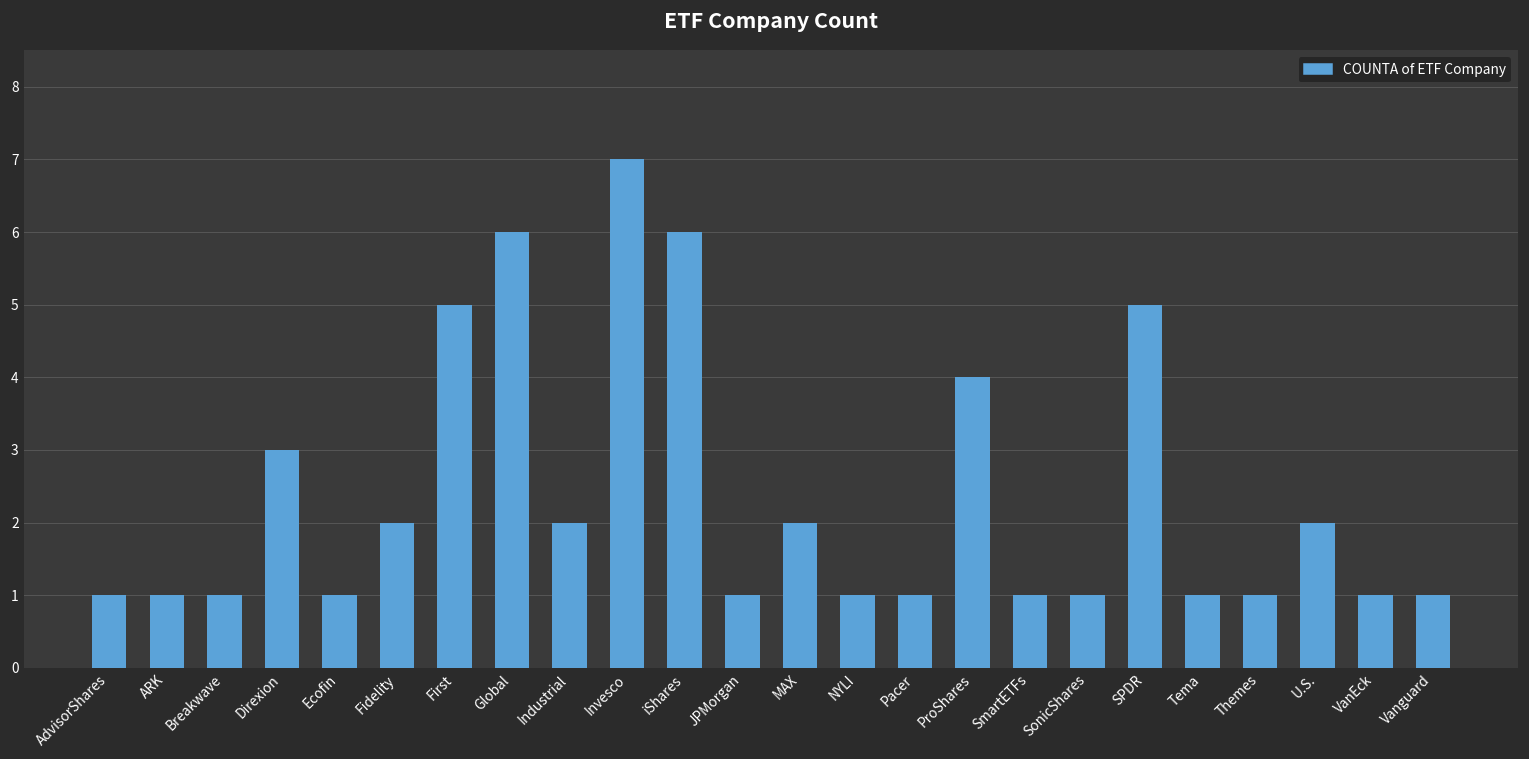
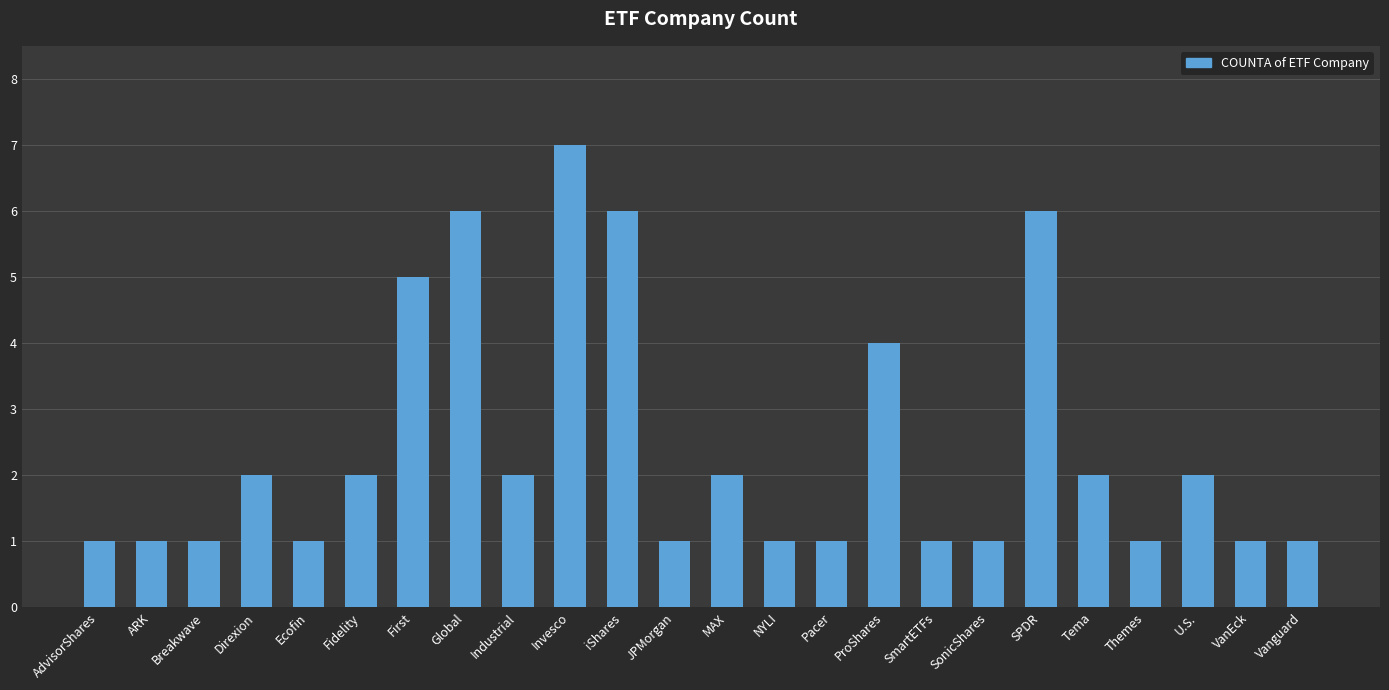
  {
    "AdvisorShares": 1,
    "ARK": 1,
    "Breakwave": 1,
-   "Direxion": 3,
+   "Direxion": 2,
    "Ecofin": 1,
    "Fidelity": 2,
    "First": 5,
    "Global": 6,
    "Industrial": 2,
    "Invesco": 7,
    "iShares": 6,
    "JPMorgan": 1,
    "MAX": 2,
    "NYLI": 1,
    "Pacer": 1,
    "ProShares": 4,
    "SmartETFs": 1,
    "SonicShares": 1,
-   "SPDR": 5,
-   "Tema": 1,
+   "SPDR": 6,
+   "Tema": 2,
    "Themes": 1,
    "U.S.": 2,
    "VanEck": 1,
    "Vanguard": 1
  }
